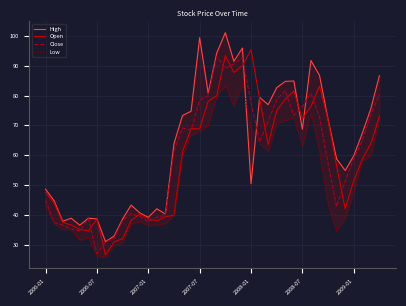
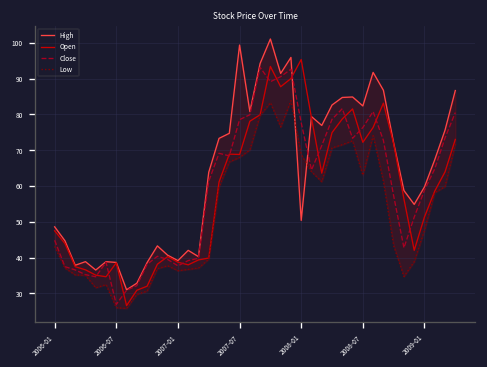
  {
    "High": {
      "2008-01": 50,
-     "2008-07": 69
+     "2008-07": 82
    }
  }
